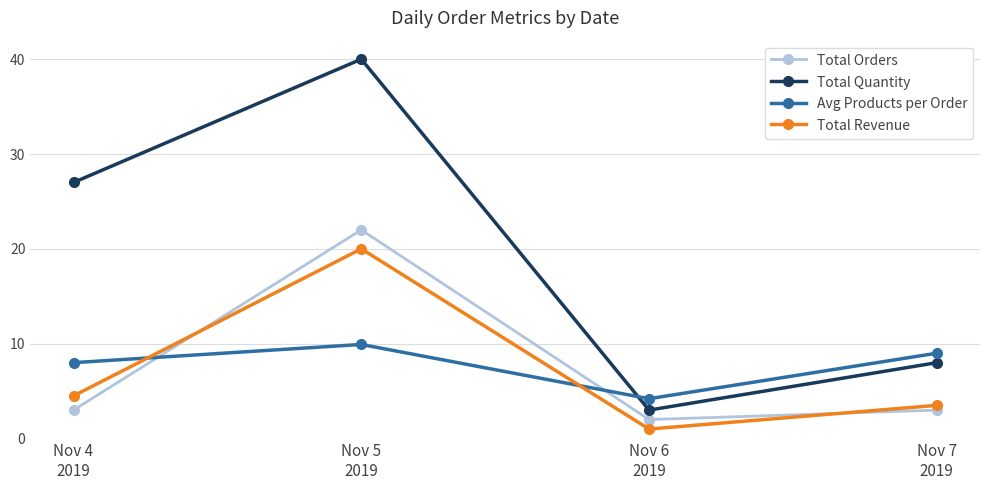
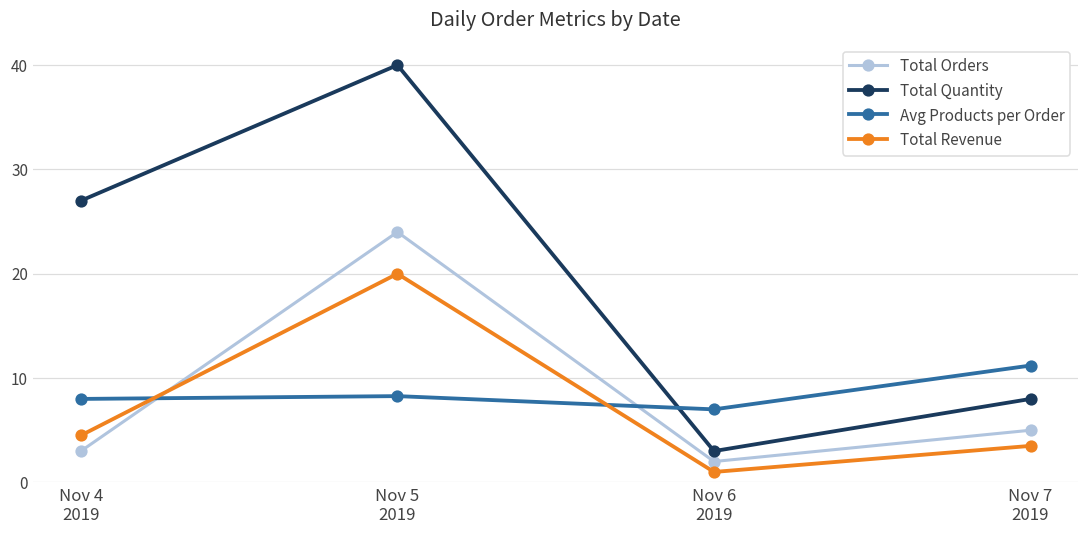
  {
    "Total Orders": {
      "Nov 4 2019": 3,
-     "Nov 5 2019": 22,
+     "Nov 5 2019": 24,
      "Nov 6 2019": 2,
-     "Nov 7 2019": 3
+     "Nov 7 2019": 5
    },
    "Total Quantity": {
      "Nov 4 2019": 27,
      "Nov 5 2019": 40,
      "Nov 6 2019": 3,
      "Nov 7 2019": 8
    },
    "Avg Products per Order": {
      "Nov 4 2019": 8,
-     "Nov 5 2019": 10,
-     "Nov 6 2019": 4,
-     "Nov 7 2019": 9
+     "Nov 5 2019": 8,
+     "Nov 6 2019": 7,
+     "Nov 7 2019": 11
    },
    "Total Revenue": {
      "Nov 4 2019": 5,
      "Nov 5 2019": 20,
      "Nov 6 2019": 1,
      "Nov 7 2019": 4
    }
  }
